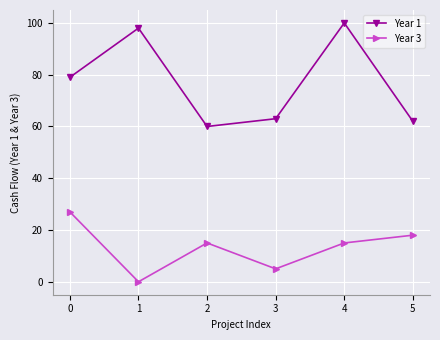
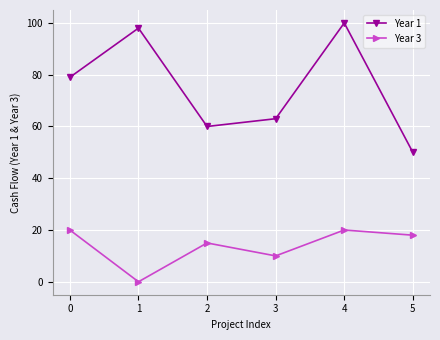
  {
    "Year 1": {
      "0": 79,
      "1": 98,
      "2": 60,
      "3": 63,
      "4": 100,
-     "5": 62
+     "5": 50
    },
    "Year 3": {
-     "0": 27,
+     "0": 20,
      "1": 0,
      "2": 15,
-     "3": 5,
-     "4": 15,
+     "3": 10,
+     "4": 20,
      "5": 18
    }
  }
